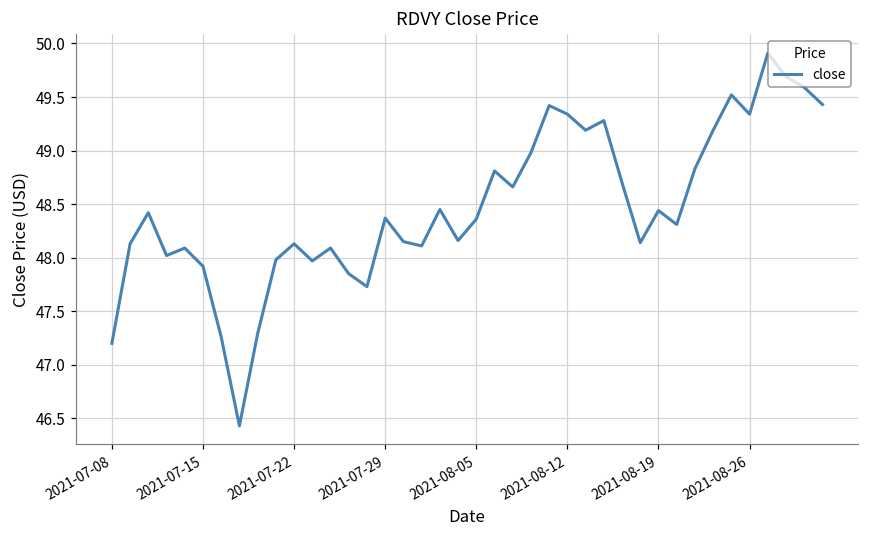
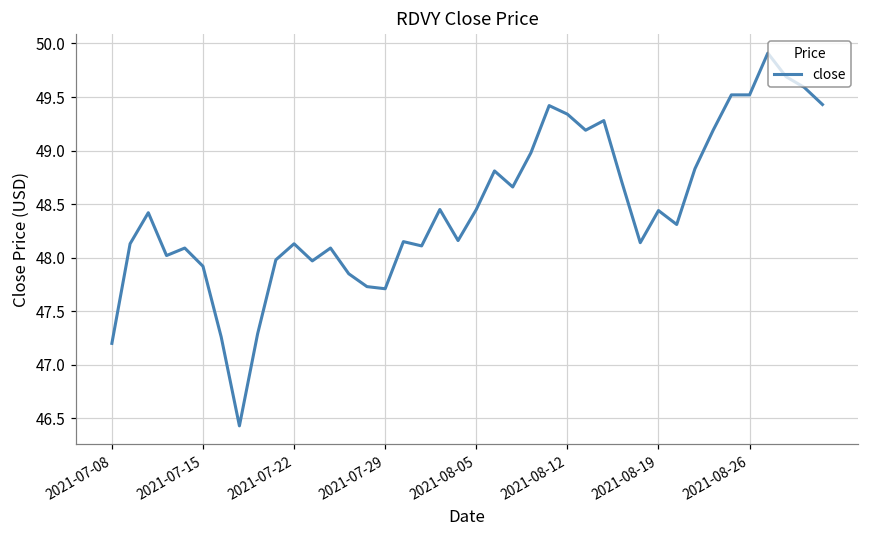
  {
    "2021-07-08": 47.2,
    "2021-07-15": 47.9,
    "2021-07-22": 48.1,
-   "2021-07-29": 48.4,
-   "2021-08-05": 48.4,
+   "2021-07-29": 47.7,
+   "2021-08-05": 48.5,
    "2021-08-12": 49.3,
    "2021-08-19": 48.4,
-   "2021-08-26": 49.3
+   "2021-08-26": 49.5
  }
